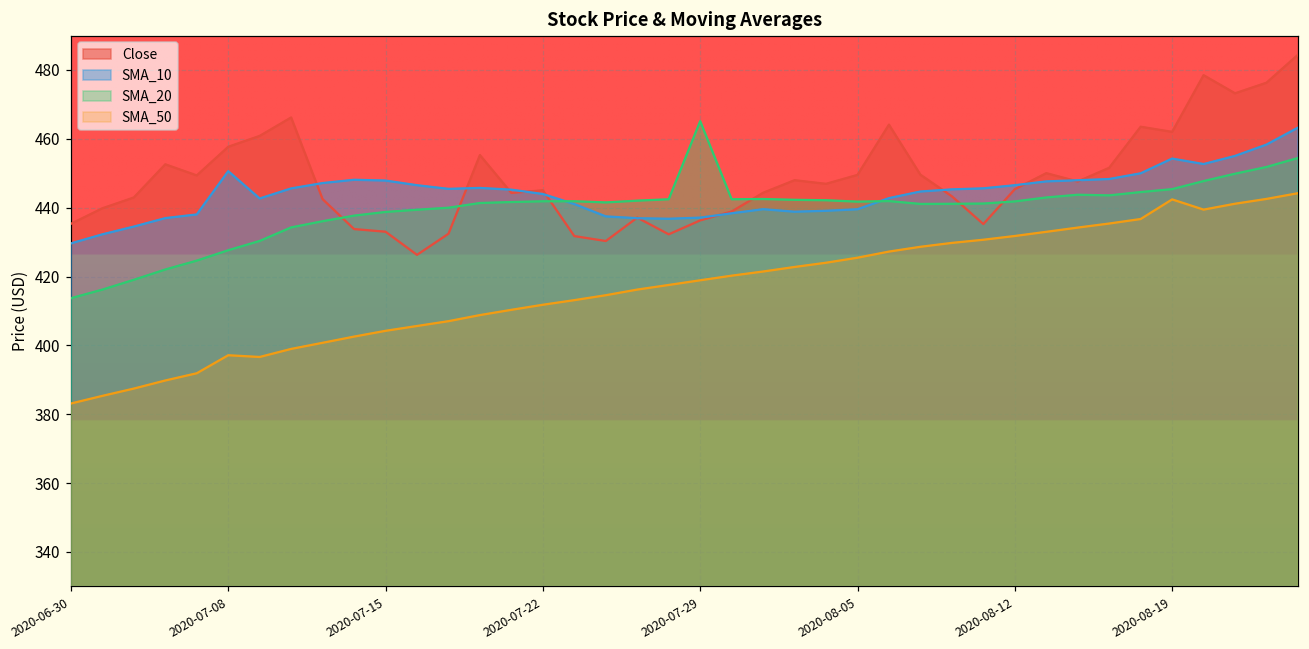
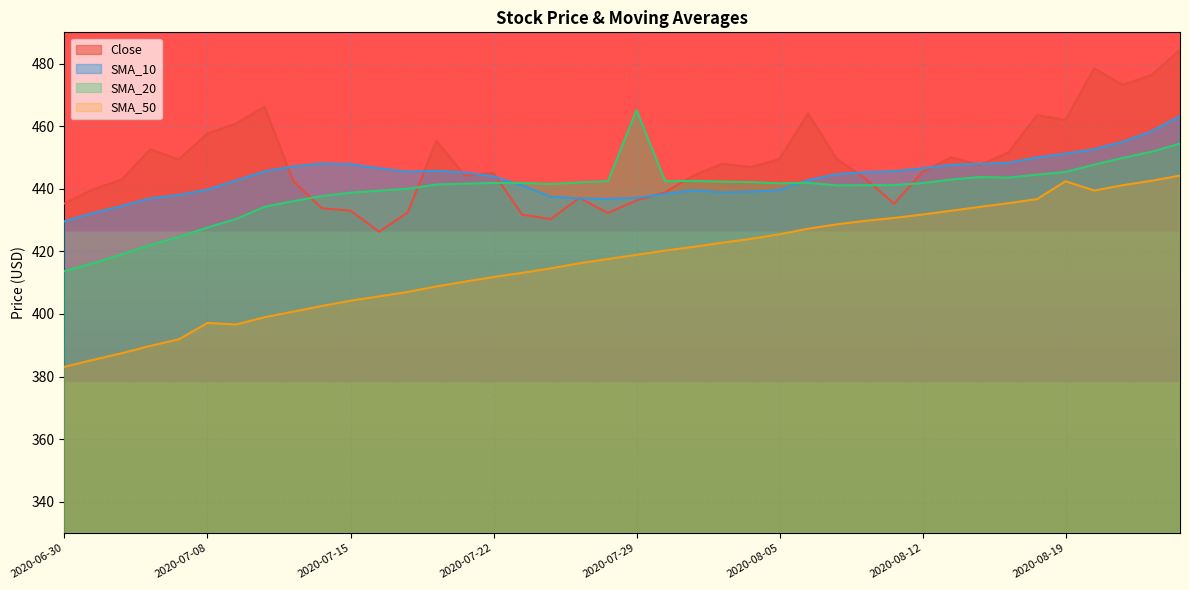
  {
    "Close": {
      "2020-06-30": 435,
      "2020-07-08": 458,
      "2020-07-15": 433,
      "2020-07-22": 445,
      "2020-08-05": 450,
      "2020-08-12": 445,
      "2020-08-19": 462
    },
    "SMA_10": {
      "2020-06-30": 430,
-     "2020-07-08": 451,
+     "2020-07-08": 440,
      "2020-07-15": 448,
      "2020-07-22": 444,
      "2020-08-05": 440,
      "2020-08-12": 447,
-     "2020-08-19": 454
+     "2020-08-19": 451
    },
    "SMA_20": {
      "2020-06-30": 414,
      "2020-07-08": 428,
      "2020-07-15": 439,
      "2020-07-22": 442,
      "2020-07-29": 465,
      "2020-08-05": 442,
      "2020-08-12": 442,
      "2020-08-19": 445
    },
    "SMA_50": {
      "2020-06-30": 383,
      "2020-07-08": 397,
      "2020-07-15": 404,
      "2020-07-22": 412,
      "2020-07-29": 419,
      "2020-08-05": 425,
      "2020-08-12": 432,
      "2020-08-19": 442
    }
  }
